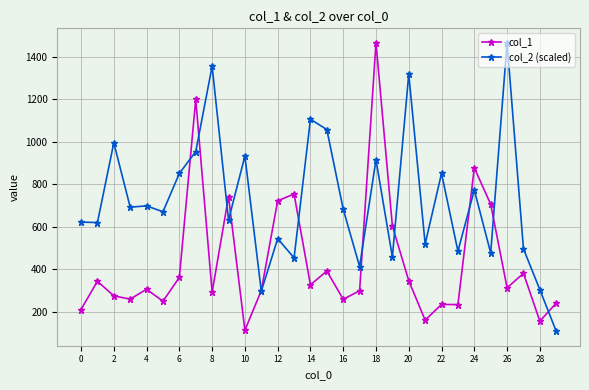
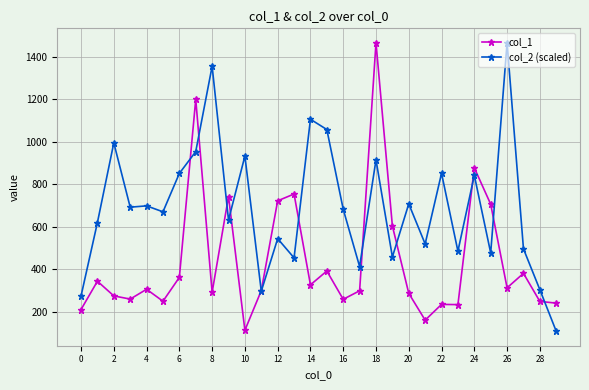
  {
    "col_1": {
      "0": 210,
      "2": 280,
      "4": 310,
      "6": 360,
      "8": 290,
      "10": 110,
      "12": 720,
      "14": 330,
      "16": 260,
      "18": 1470,
-     "20": 350,
+     "20": 290,
      "22": 240,
      "24": 880,
      "26": 310,
-     "28": 160
+     "28": 250
    },
    "col_2 (scaled)": {
-     "0": 620,
+     "0": 270,
      "2": 990,
      "4": 700,
      "6": 850,
      "8": 1350,
      "10": 930,
      "12": 540,
      "14": 1110,
      "16": 680,
      "18": 910,
-     "20": 1320,
+     "20": 710,
      "22": 850,
-     "24": 770,
+     "24": 840,
      "28": 300
    }
  }
